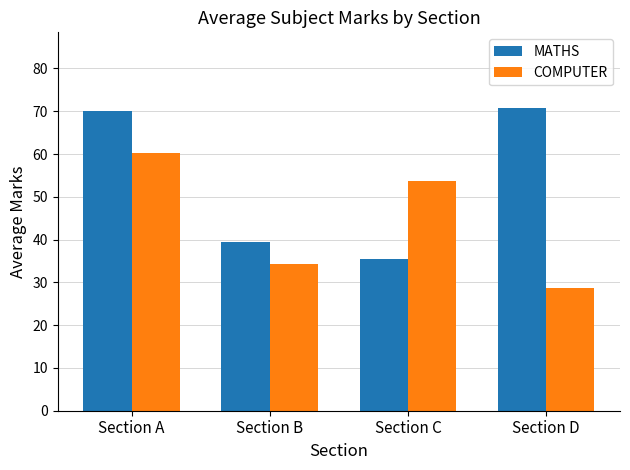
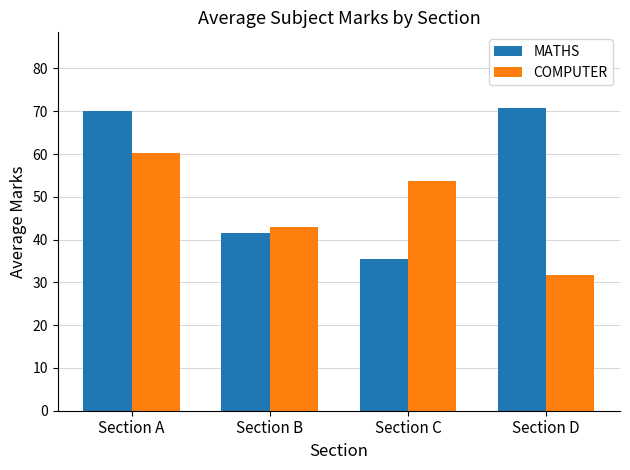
  {
    "MATHS": {
      "Section A": 70,
-     "Section B": 40,
+     "Section B": 42,
      "Section C": 36,
      "Section D": 71
    },
    "COMPUTER": {
      "Section A": 60,
-     "Section B": 34,
+     "Section B": 43,
      "Section C": 54,
-     "Section D": 29
+     "Section D": 32
    }
  }
